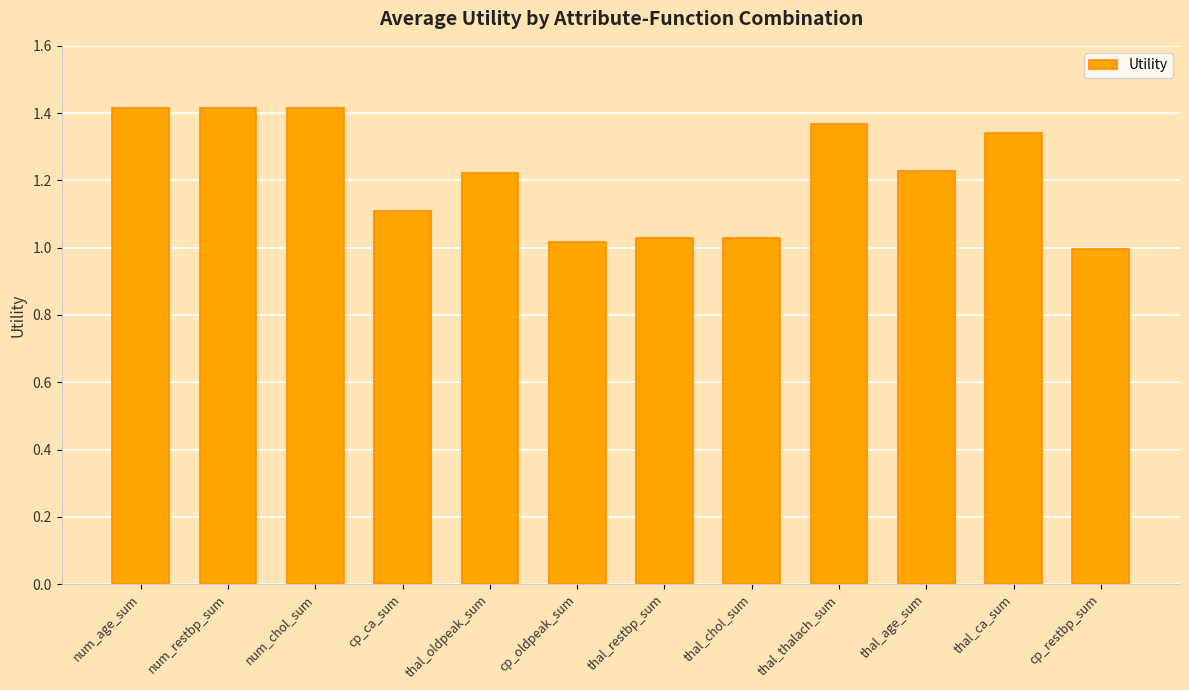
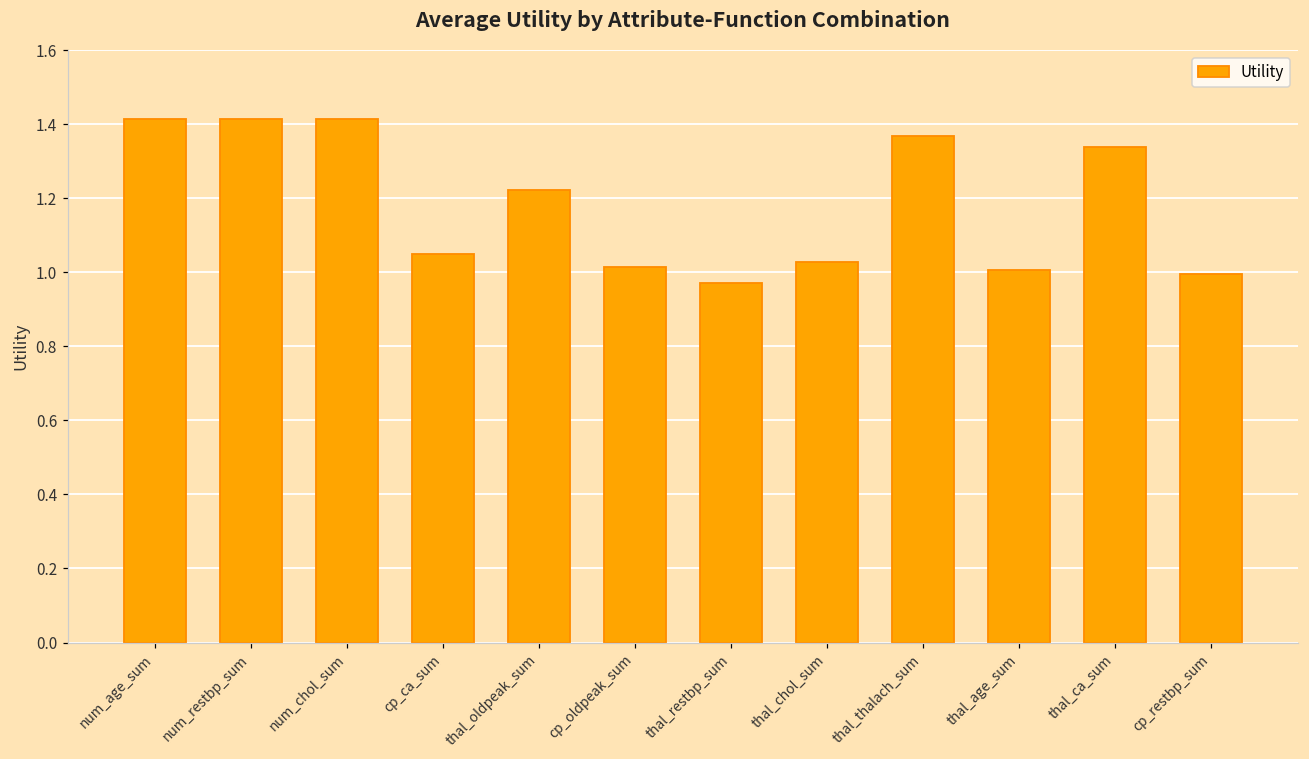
  {
    "num_age_sum": 1.41,
    "num_restbp_sum": 1.41,
    "num_chol_sum": 1.41,
-   "cp_ca_sum": 1.11,
+   "cp_ca_sum": 1.05,
    "thal_oldpeak_sum": 1.22,
    "cp_oldpeak_sum": 1.02,
-   "thal_restbp_sum": 1.03,
+   "thal_restbp_sum": 0.97,
    "thal_chol_sum": 1.03,
    "thal_thalach_sum": 1.37,
-   "thal_age_sum": 1.23,
+   "thal_age_sum": 1.01,
    "thal_ca_sum": 1.34,
    "cp_restbp_sum": 1.00
  }
